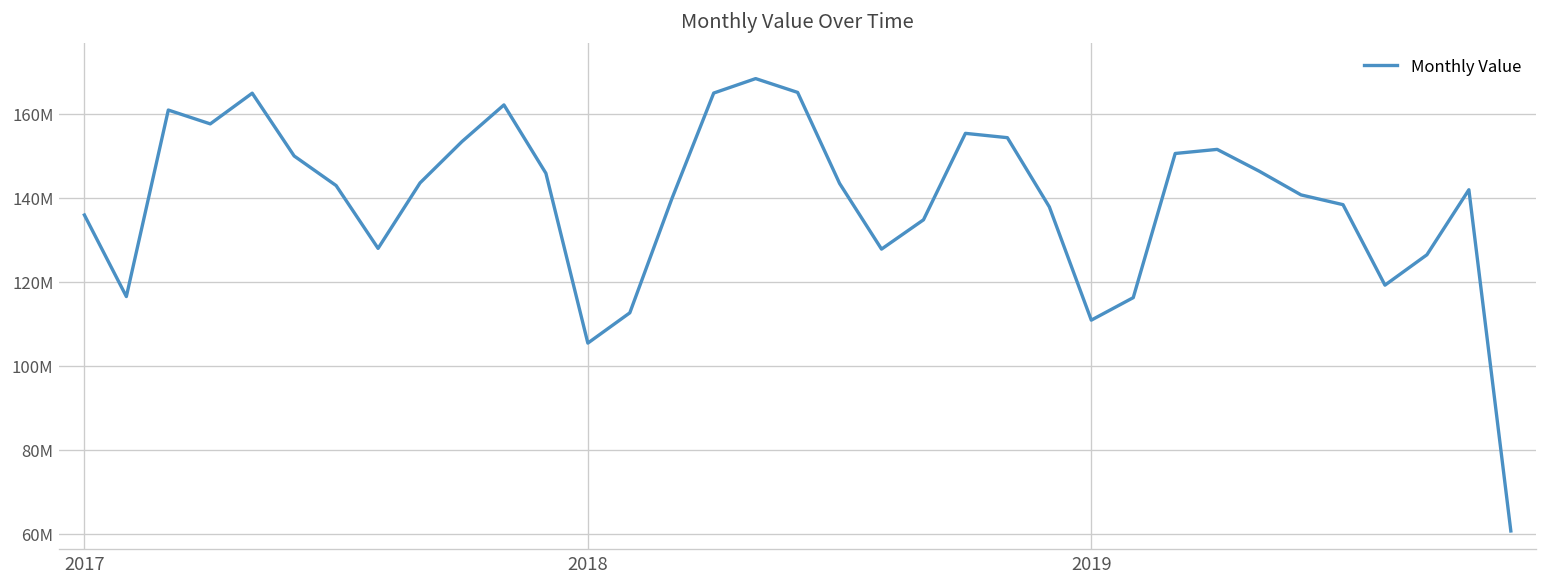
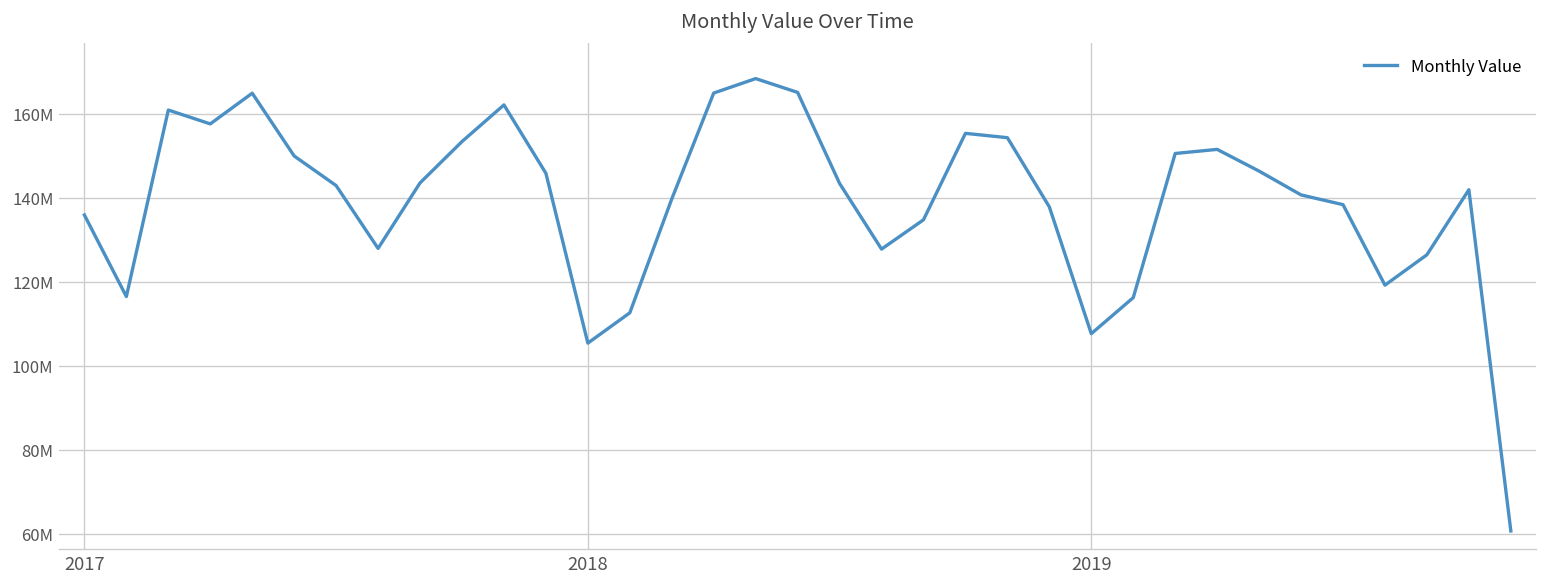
  {
    "2017": 136000000,
    "2018": 105000000,
-   "2019": 111000000
+   "2019": 108000000
  }
